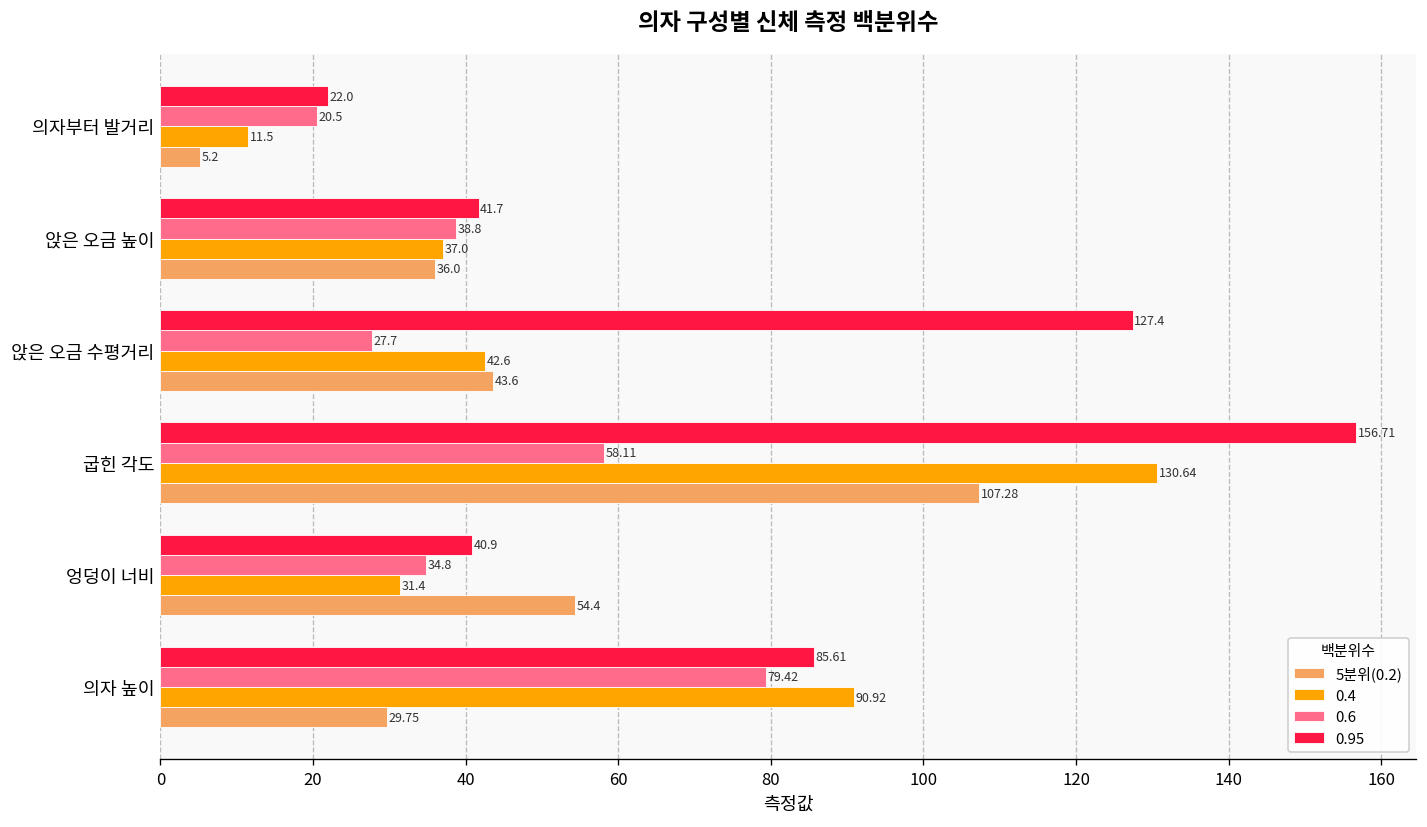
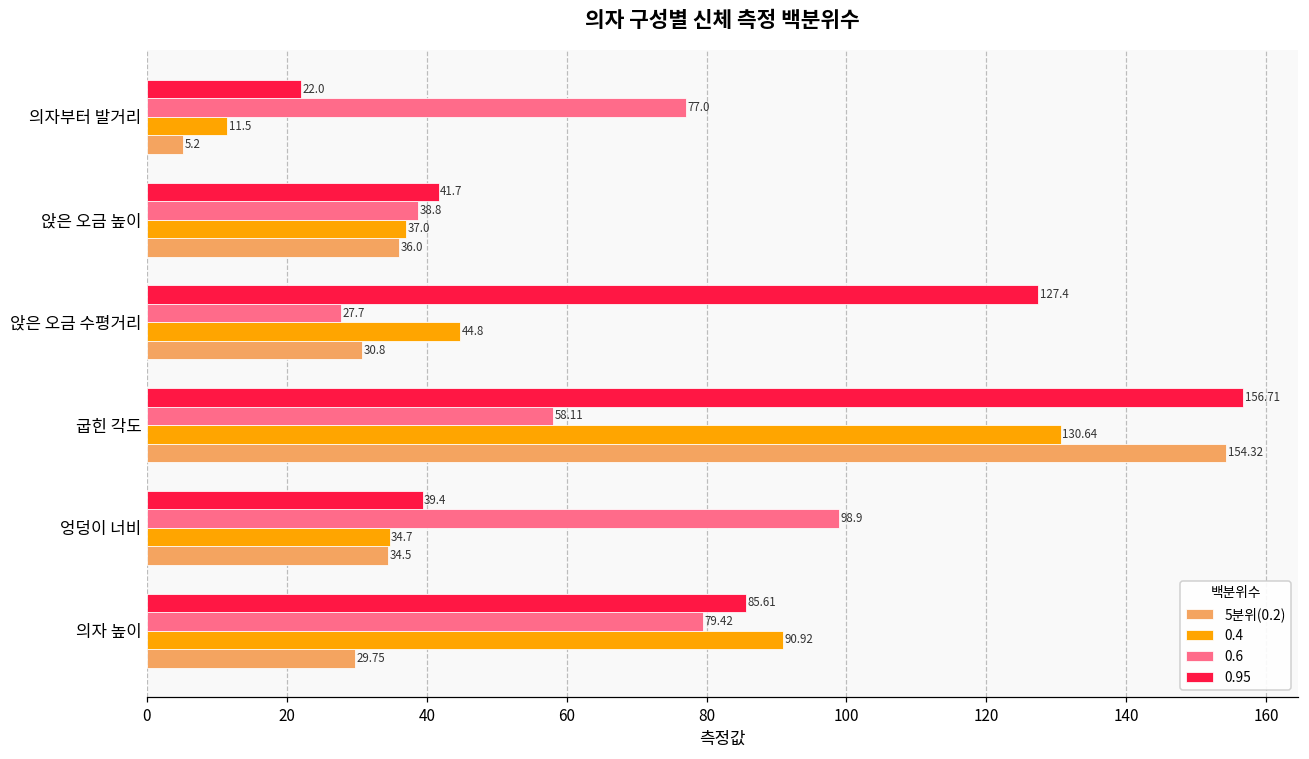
  {
    "5분위(0.2)": {
      "의자부터 발거리": 5.2,
      "앉은 오금 높이": 36.0,
-     "앉은 오금 수평거리": 43.6,
-     "굽힌 각도": 107.28,
-     "엉덩이 너비": 54.4,
+     "앉은 오금 수평거리": 30.8,
+     "굽힌 각도": 154.32,
+     "엉덩이 너비": 34.5,
      "의자 높이": 29.75
    },
    "0.4": {
      "의자부터 발거리": 11.5,
      "앉은 오금 높이": 37.0,
-     "앉은 오금 수평거리": 42.6,
+     "앉은 오금 수평거리": 44.8,
      "굽힌 각도": 130.64,
-     "엉덩이 너비": 31.4,
+     "엉덩이 너비": 34.7,
      "의자 높이": 90.92
    },
    "0.6": {
-     "의자부터 발거리": 20.5,
+     "의자부터 발거리": 77.0,
      "앉은 오금 높이": 38.8,
      "앉은 오금 수평거리": 27.7,
      "굽힌 각도": 58.11,
-     "엉덩이 너비": 34.8,
+     "엉덩이 너비": 98.9,
      "의자 높이": 79.42
    },
    "0.95": {
      "의자부터 발거리": 22.0,
      "앉은 오금 높이": 41.7,
      "앉은 오금 수평거리": 127.4,
      "굽힌 각도": 156.71,
-     "엉덩이 너비": 40.9,
+     "엉덩이 너비": 39.4,
      "의자 높이": 85.61
    }
  }
